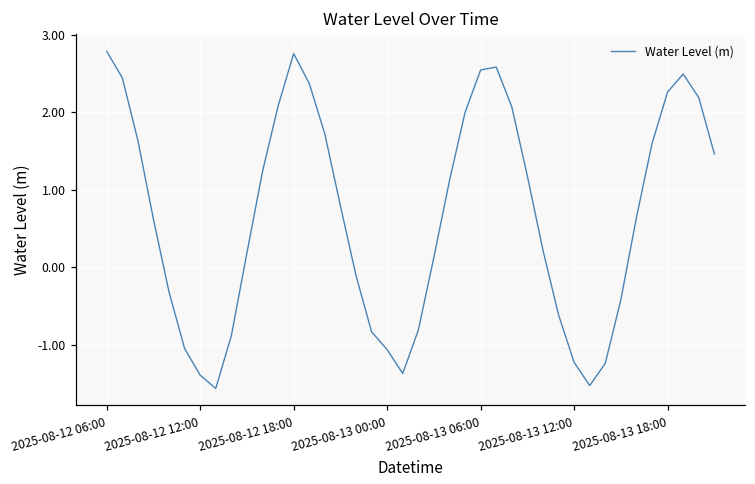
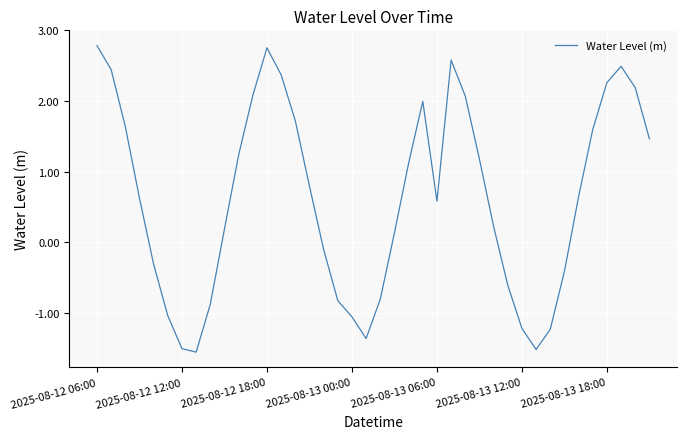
  {
    "2025-08-12 06:00": 2.8,
-   "2025-08-12 12:00": -1.4,
+   "2025-08-12 12:00": -1.5,
    "2025-08-12 18:00": 2.8,
    "2025-08-13 00:00": -1.1,
-   "2025-08-13 06:00": 2.5,
+   "2025-08-13 06:00": 0.6,
    "2025-08-13 12:00": -1.2,
    "2025-08-13 18:00": 2.3
  }
